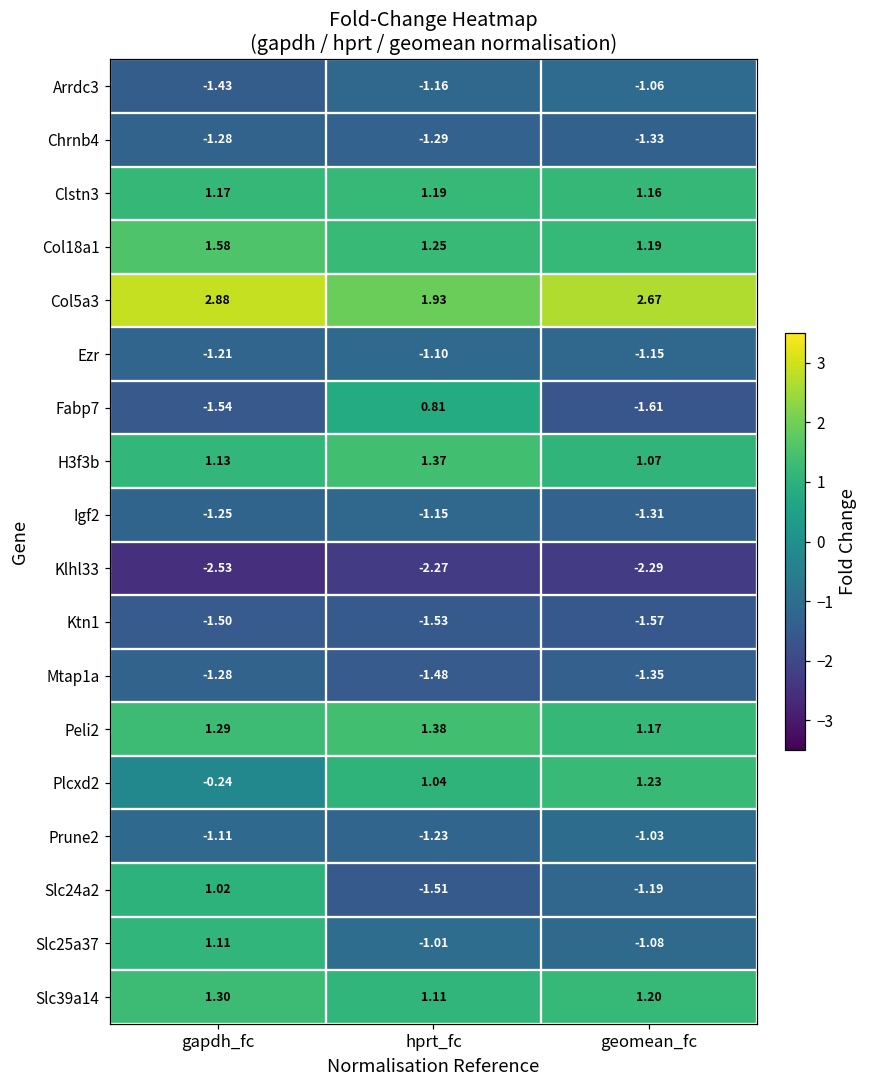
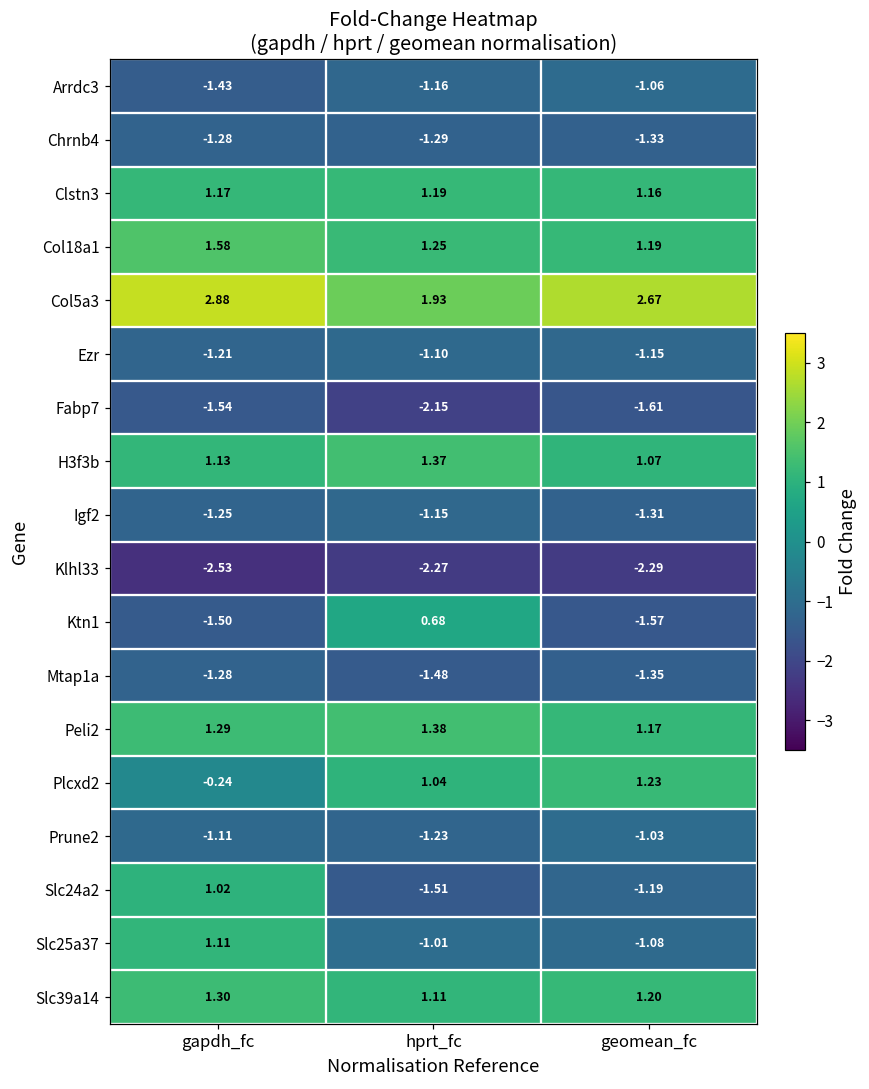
  {
    "Arrdc3": {
      "gapdh_fc": -1.43,
      "hprt_fc": -1.16,
      "geomean_fc": -1.06
    },
    "Chrnb4": {
      "gapdh_fc": -1.28,
      "hprt_fc": -1.29,
      "geomean_fc": -1.33
    },
    "Clstn3": {
      "gapdh_fc": 1.17,
      "hprt_fc": 1.19,
      "geomean_fc": 1.16
    },
    "Col18a1": {
      "gapdh_fc": 1.58,
      "hprt_fc": 1.25,
      "geomean_fc": 1.19
    },
    "Col5a3": {
      "gapdh_fc": 2.88,
      "hprt_fc": 1.93,
      "geomean_fc": 2.67
    },
    "Ezr": {
      "gapdh_fc": -1.21,
      "hprt_fc": -1.10,
      "geomean_fc": -1.15
    },
    "Fabp7": {
      "gapdh_fc": -1.54,
-     "hprt_fc": 0.81,
+     "hprt_fc": -2.15,
      "geomean_fc": -1.61
    },
    "H3f3b": {
      "gapdh_fc": 1.13,
      "hprt_fc": 1.37,
      "geomean_fc": 1.07
    },
    "Igf2": {
      "gapdh_fc": -1.25,
      "hprt_fc": -1.15,
      "geomean_fc": -1.31
    },
    "Klhl33": {
      "gapdh_fc": -2.53,
      "hprt_fc": -2.27,
      "geomean_fc": -2.29
    },
    "Ktn1": {
      "gapdh_fc": -1.50,
-     "hprt_fc": -1.53,
+     "hprt_fc": 0.68,
      "geomean_fc": -1.57
    },
    "Mtap1a": {
      "gapdh_fc": -1.28,
      "hprt_fc": -1.48,
      "geomean_fc": -1.35
    },
    "Peli2": {
      "gapdh_fc": 1.29,
      "hprt_fc": 1.38,
      "geomean_fc": 1.17
    },
    "Plcxd2": {
      "gapdh_fc": -0.24,
      "hprt_fc": 1.04,
      "geomean_fc": 1.23
    },
    "Prune2": {
      "gapdh_fc": -1.11,
      "hprt_fc": -1.23,
      "geomean_fc": -1.03
    },
    "Slc24a2": {
      "gapdh_fc": 1.02,
      "hprt_fc": -1.51,
      "geomean_fc": -1.19
    },
    "Slc25a37": {
      "gapdh_fc": 1.11,
      "hprt_fc": -1.01,
      "geomean_fc": -1.08
    },
    "Slc39a14": {
      "gapdh_fc": 1.30,
      "hprt_fc": 1.11,
      "geomean_fc": 1.20
    }
  }
